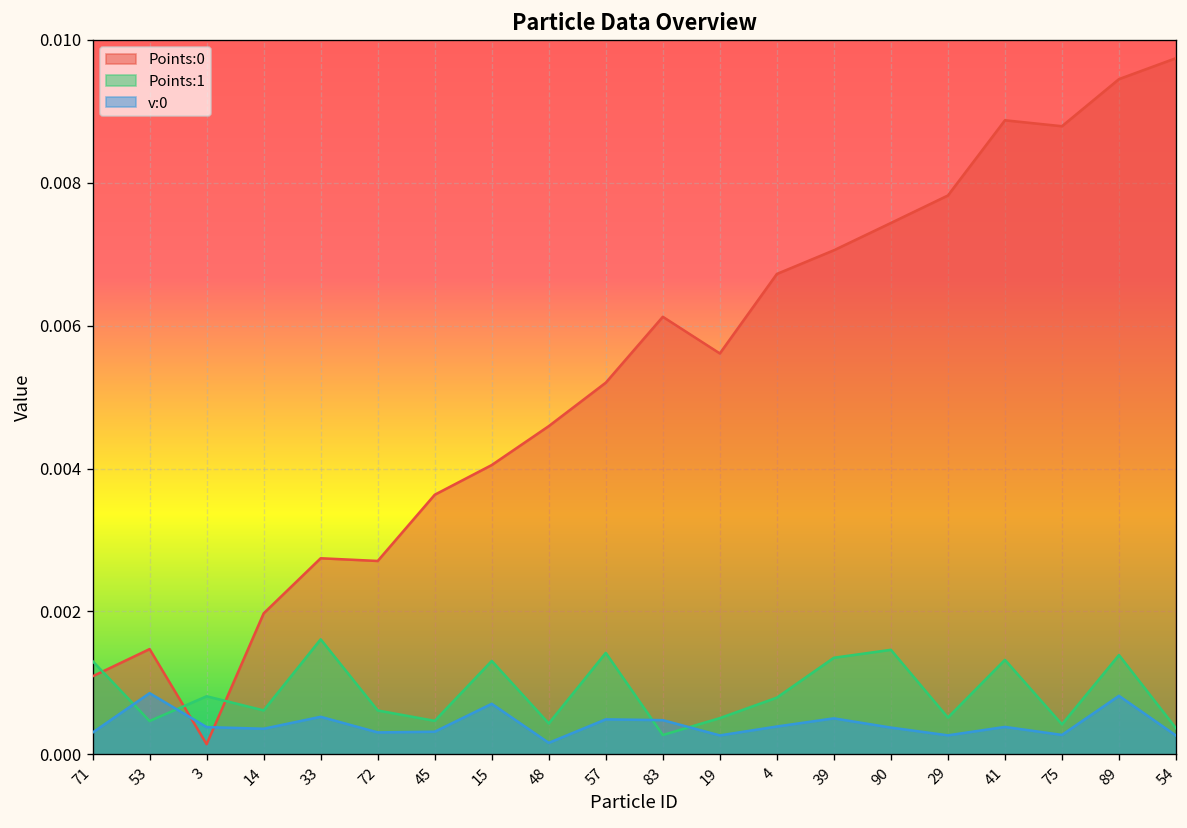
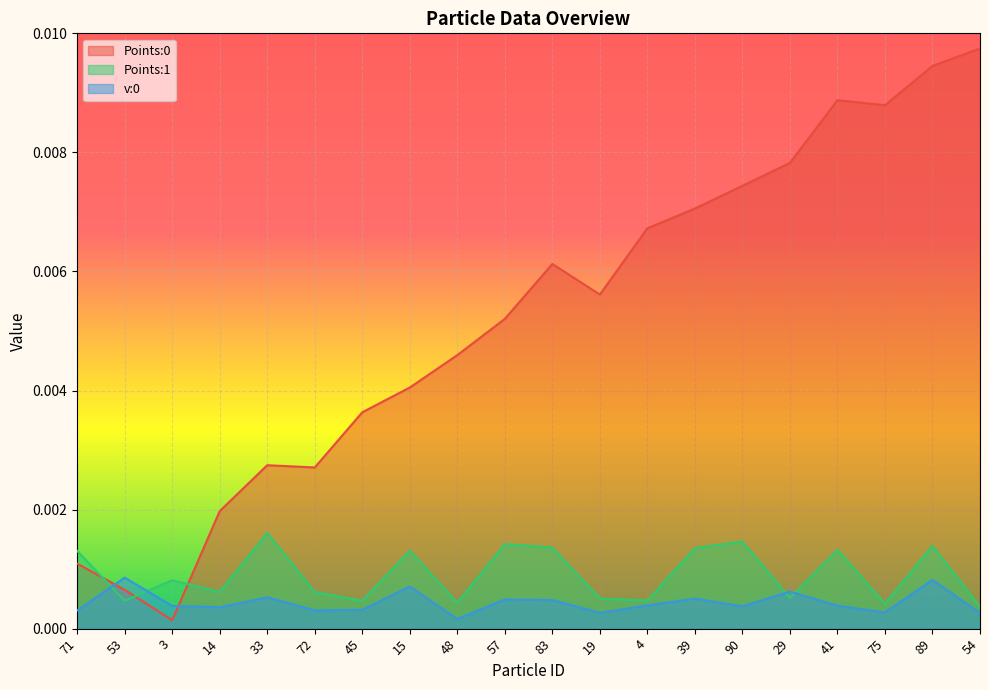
  {
    "Points:0": {
      "71": 0.0011,
-     "53": 0.0015,
+     "53": 0.0007,
      "3": 0.0001,
      "14": 0.0020,
      "33": 0.0027,
      "72": 0.0027,
      "45": 0.0036,
      "15": 0.0041,
      "48": 0.0046,
      "57": 0.0052,
      "83": 0.0061,
      "19": 0.0056,
      "4": 0.0067,
      "39": 0.0071,
      "90": 0.0074,
      "29": 0.0078,
      "41": 0.0089,
      "75": 0.0088,
      "89": 0.0095,
      "54": 0.0097
    },
    "Points:1": {
      "71": 0.0013,
      "53": 0.0005,
      "3": 0.0008,
      "14": 0.0006,
      "33": 0.0016,
      "72": 0.0006,
      "45": 0.0005,
      "15": 0.0013,
      "48": 0.0004,
      "57": 0.0014,
-     "83": 0.0003,
+     "83": 0.0014,
      "19": 0.0005,
-     "4": 0.0008,
+     "4": 0.0005,
      "39": 0.0014,
      "90": 0.0015,
      "29": 0.0005,
      "41": 0.0013,
      "75": 0.0004,
      "89": 0.0014,
      "54": 0.0004
    },
    "v:0": {
      "71": 0.0003,
      "53": 0.0009,
      "3": 0.0004,
      "14": 0.0004,
      "33": 0.0005,
      "72": 0.0003,
      "45": 0.0003,
      "15": 0.0007,
      "48": 0.0002,
      "57": 0.0005,
      "83": 0.0005,
      "19": 0.0003,
      "4": 0.0004,
      "39": 0.0005,
      "90": 0.0004,
-     "29": 0.0003,
+     "29": 0.0006,
      "41": 0.0004,
      "75": 0.0003,
      "89": 0.0008,
      "54": 0.0003
    }
  }
